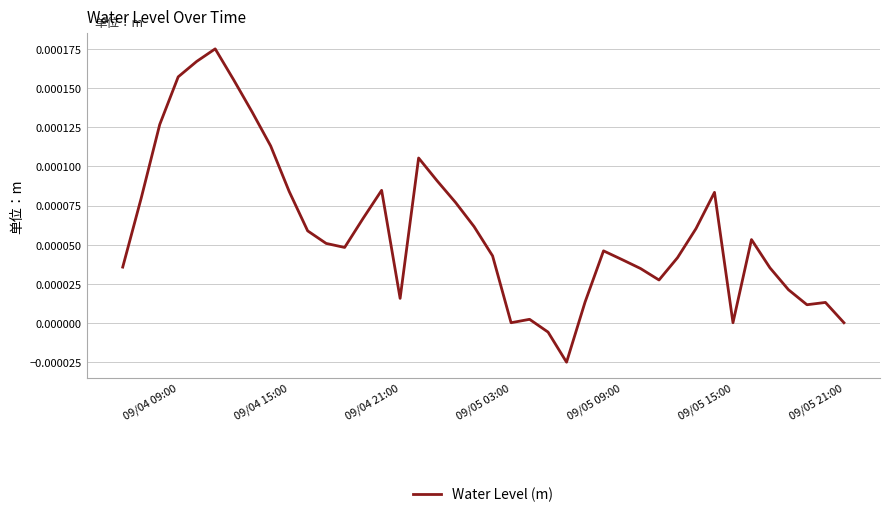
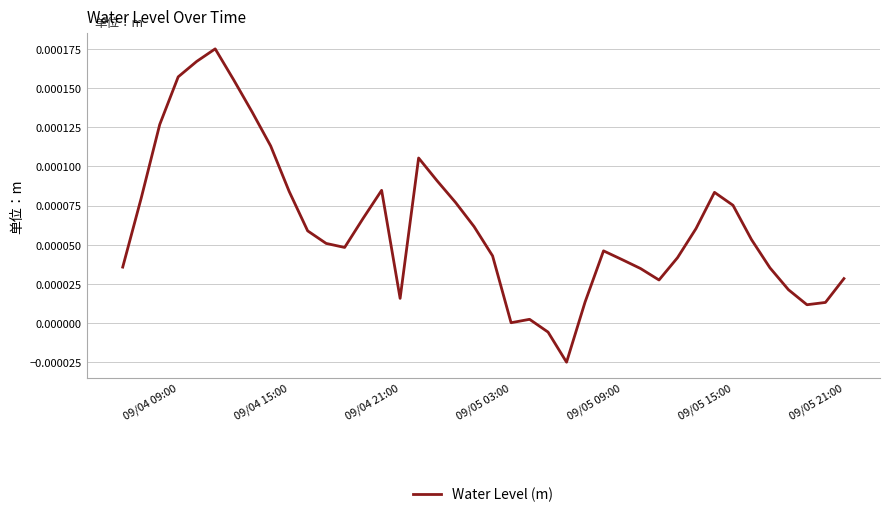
  {
    "09/04 09:00": 0.000157,
    "09/04 15:00": 0.000084,
    "09/04 21:00": 0.000016,
    "09/05 03:00": 0.00000,
    "09/05 09:00": 0.00004,
-   "09/05 15:00": 0.0000,
-   "09/05 21:00": 0.00000
+   "09/05 15:00": 0.0001,
+   "09/05 21:00": 0.00003
  }
